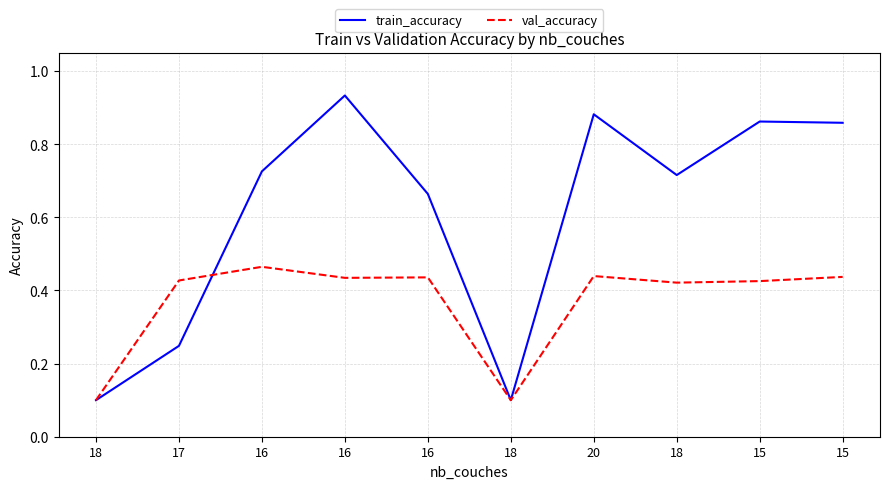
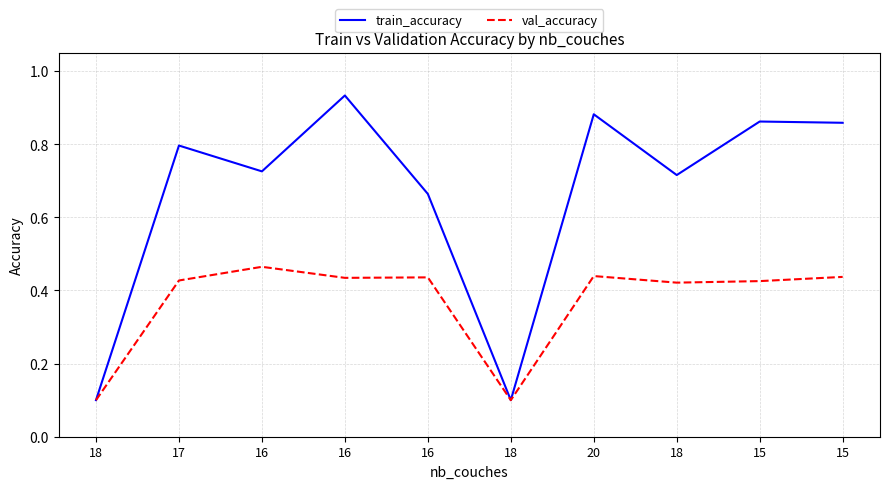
  {
    "train_accuracy": {
-     "17": 0.25,
+     "17": 0.80,
      "20": 0.88
    },
    "val_accuracy": {
      "17": 0.43,
      "20": 0.44
    }
  }
